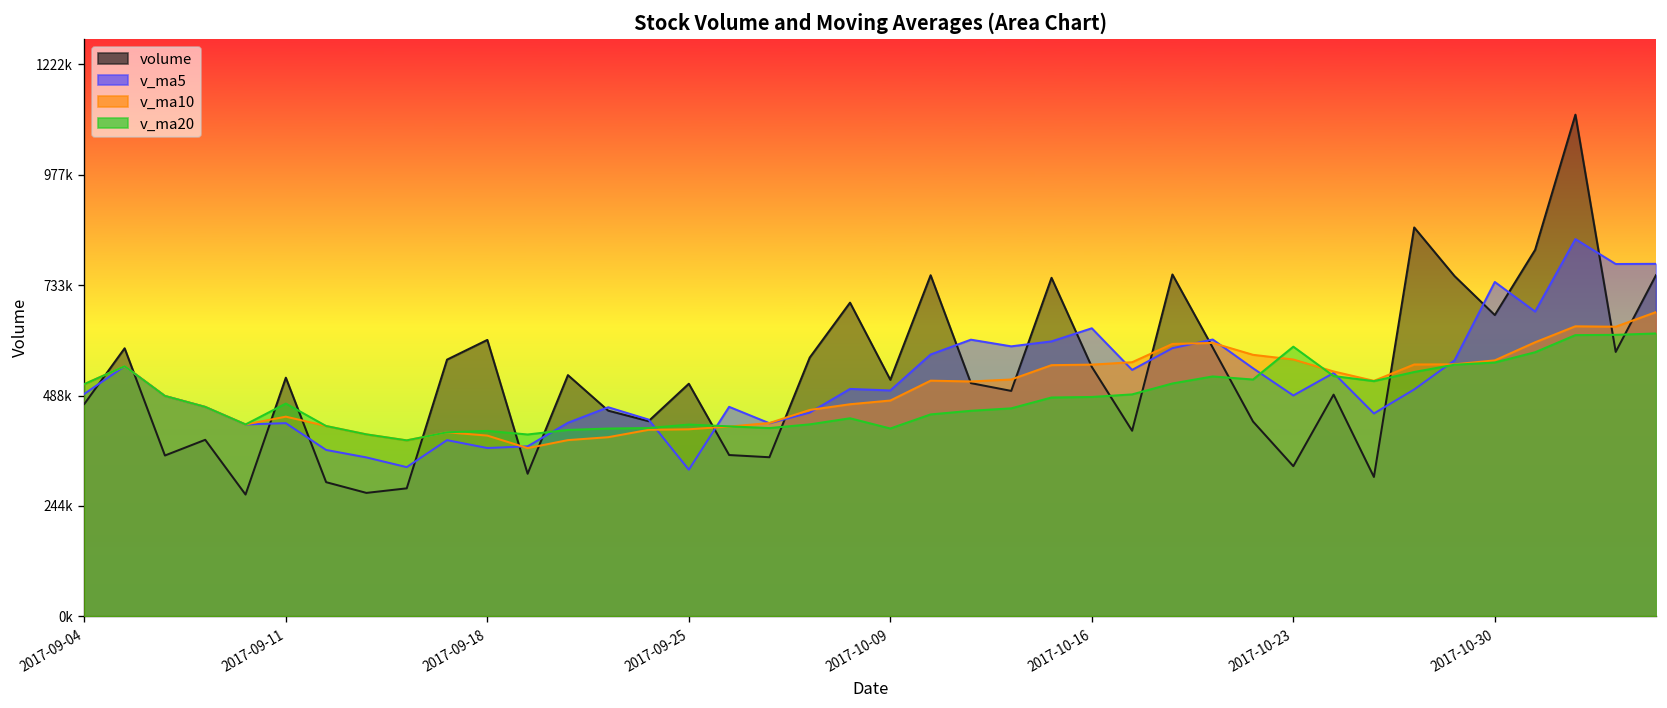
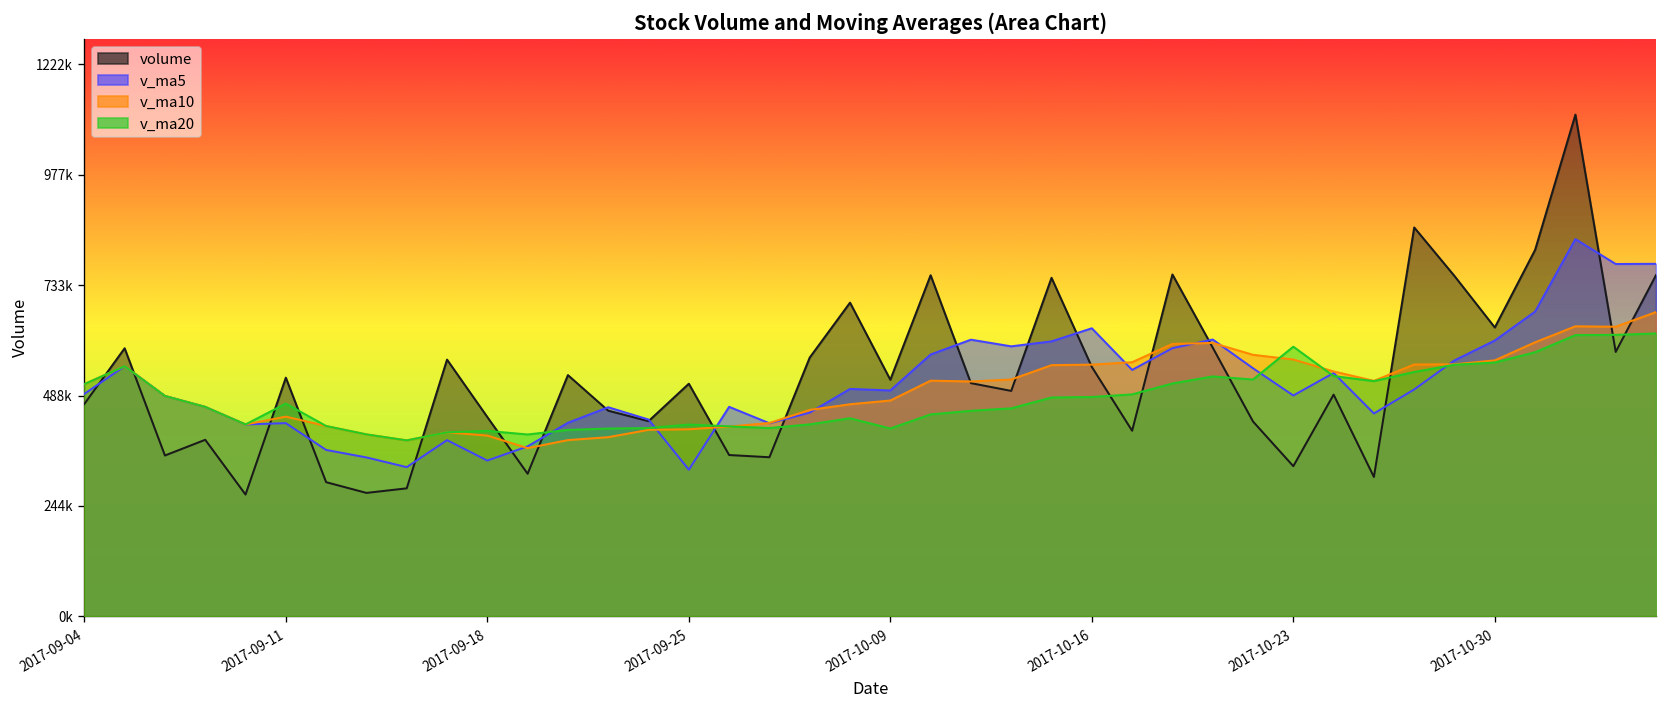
  {
    "volume": {
      "2017-09-04": 470000,
      "2017-09-11": 530000,
-     "2017-09-18": 610000,
+     "2017-09-18": 440000,
      "2017-09-25": 510000,
      "2017-10-09": 520000,
      "2017-10-23": 330000,
-     "2017-10-30": 670000
+     "2017-10-30": 640000
    },
    "v_ma5": {
      "2017-09-04": 490000,
      "2017-09-11": 430000,
-     "2017-09-18": 370000,
+     "2017-09-18": 340000,
      "2017-09-25": 320000,
      "2017-10-09": 500000,
      "2017-10-16": 640000,
      "2017-10-23": 490000,
-     "2017-10-30": 740000
+     "2017-10-30": 610000
    },
    "v_ma10": {
      "2017-09-11": 440000,
      "2017-09-18": 400000,
      "2017-09-25": 410000,
      "2017-10-09": 480000,
      "2017-10-23": 570000
    },
    "v_ma20": {
      "2017-09-11": 470000,
      "2017-09-18": 410000,
      "2017-09-25": 420000,
      "2017-10-09": 420000,
      "2017-10-16": 490000,
      "2017-10-23": 600000
    }
  }
